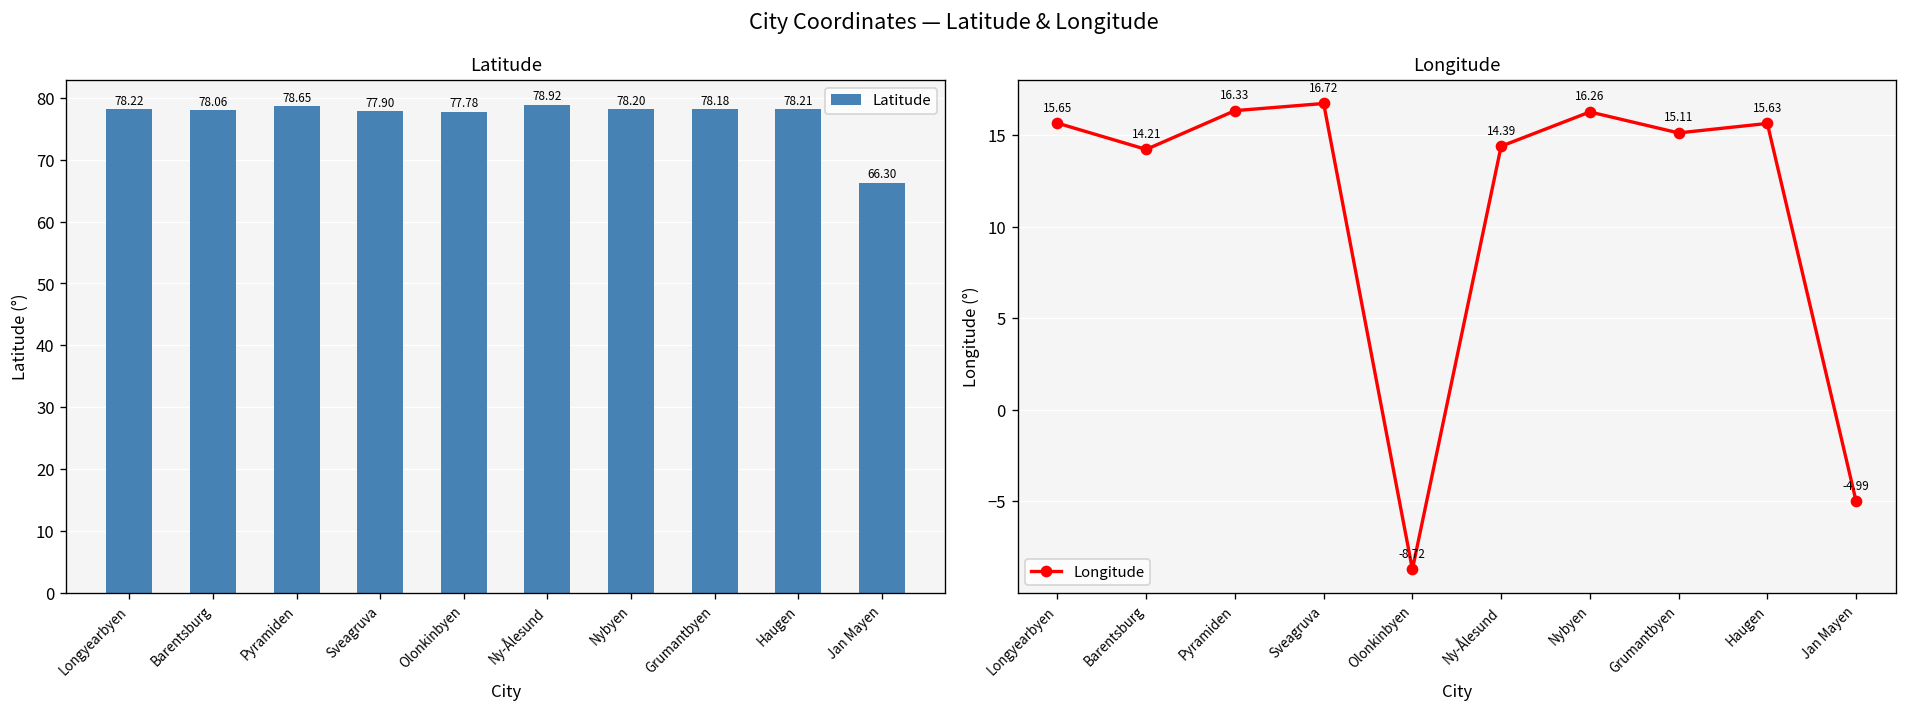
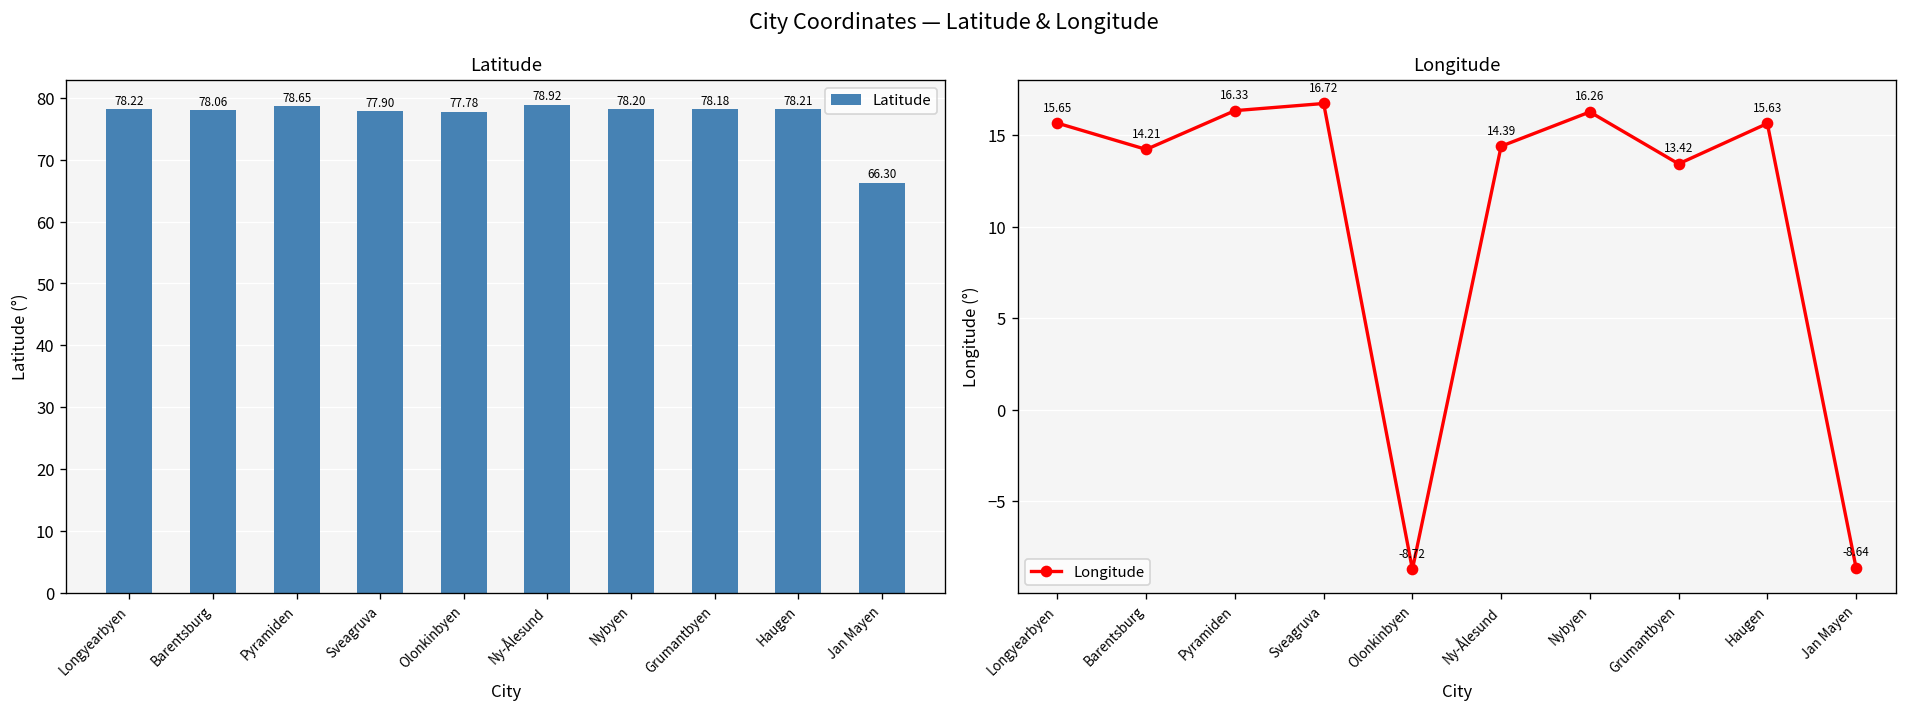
  {
    "Latitude": {
      "Longyearbyen": 78.22,
      "Barentsburg": 78.06,
      "Pyramiden": 78.65,
      "Sveagruva": 77.90,
      "Olonkinbyen": 77.78,
      "Ny-Ålesund": 78.92,
      "Nybyen": 78.20,
      "Grumantbyen": 78.18,
      "Haugen": 78.21,
      "Jan Mayen": 66.30
    },
    "Longitude": {
      "Longyearbyen": 15.65,
      "Barentsburg": 14.21,
      "Pyramiden": 16.33,
      "Sveagruva": 16.72,
      "Olonkinbyen": -8.72,
      "Ny-Ålesund": 14.39,
      "Nybyen": 16.26,
-     "Grumantbyen": 15.11,
+     "Grumantbyen": 13.42,
      "Haugen": 15.63,
-     "Jan Mayen": -4.99
+     "Jan Mayen": -8.64
    }
  }
